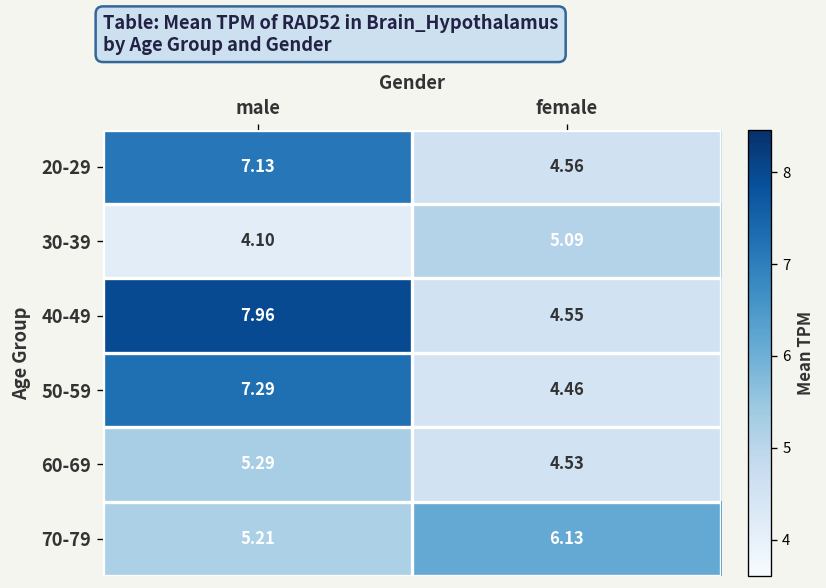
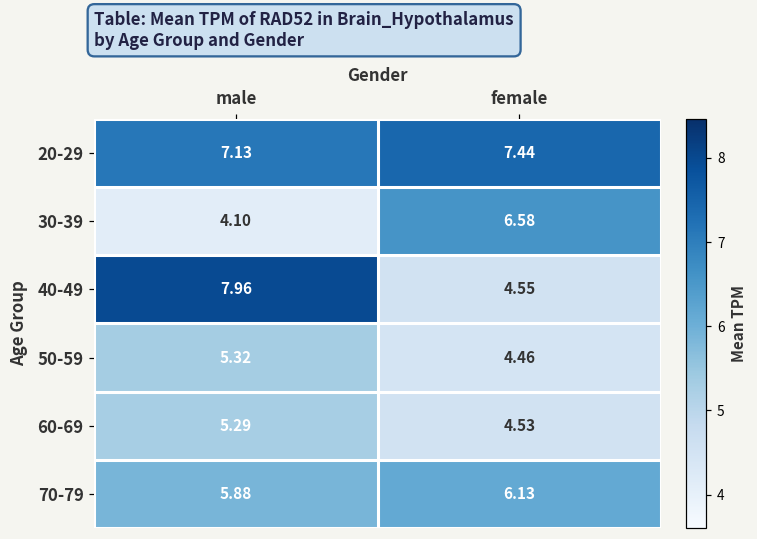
  {
    "20-29": {
      "male": 7.13,
-     "female": 4.56
+     "female": 7.44
    },
    "30-39": {
      "male": 4.10,
-     "female": 5.09
+     "female": 6.58
    },
    "40-49": {
      "male": 7.96,
      "female": 4.55
    },
    "50-59": {
-     "male": 7.29,
+     "male": 5.32,
      "female": 4.46
    },
    "60-69": {
      "male": 5.29,
      "female": 4.53
    },
    "70-79": {
-     "male": 5.21,
+     "male": 5.88,
      "female": 6.13
    }
  }
